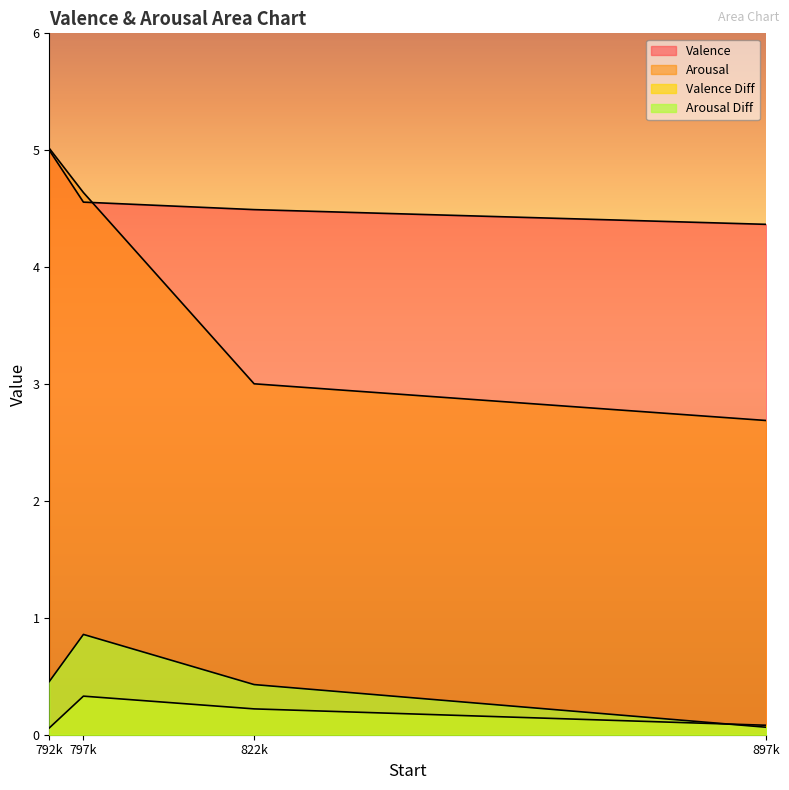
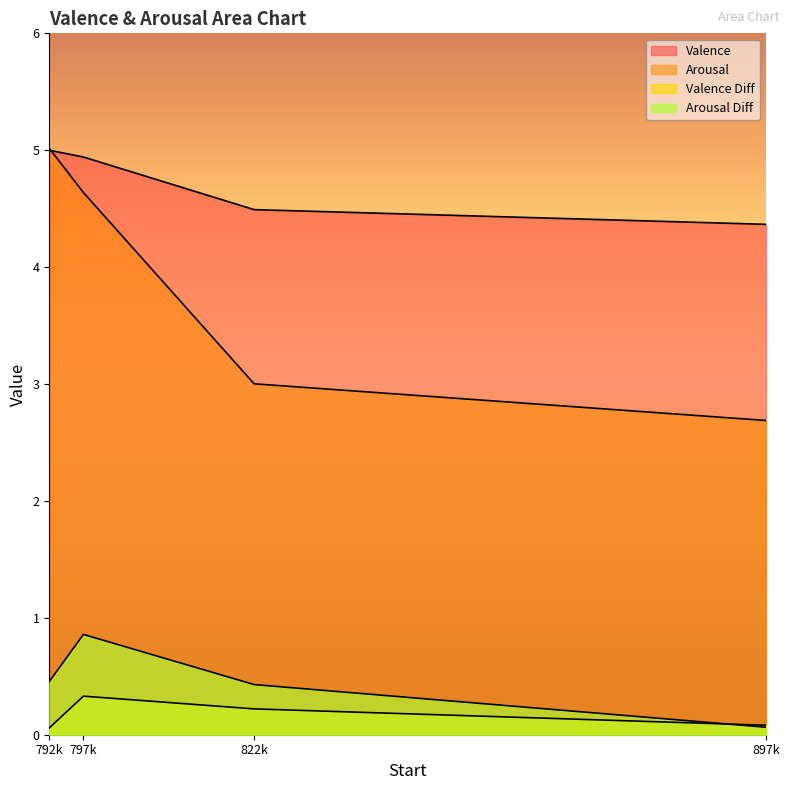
  {
    "Valence": {
-     "797k": 4.56,
+     "797k": 4.94,
      "822k": 4.49,
      "897k": 4.37
    },
    "Arousal": {
      "797k": 4.64,
      "822k": 3.00,
      "897k": 2.69
    },
    "Valence Diff": {
      "792k": 0.06,
      "797k": 0.33,
      "822k": 0.22
    },
    "Arousal Diff": {
      "792k": 0.46,
      "797k": 0.86,
      "822k": 0.43
    }
  }
